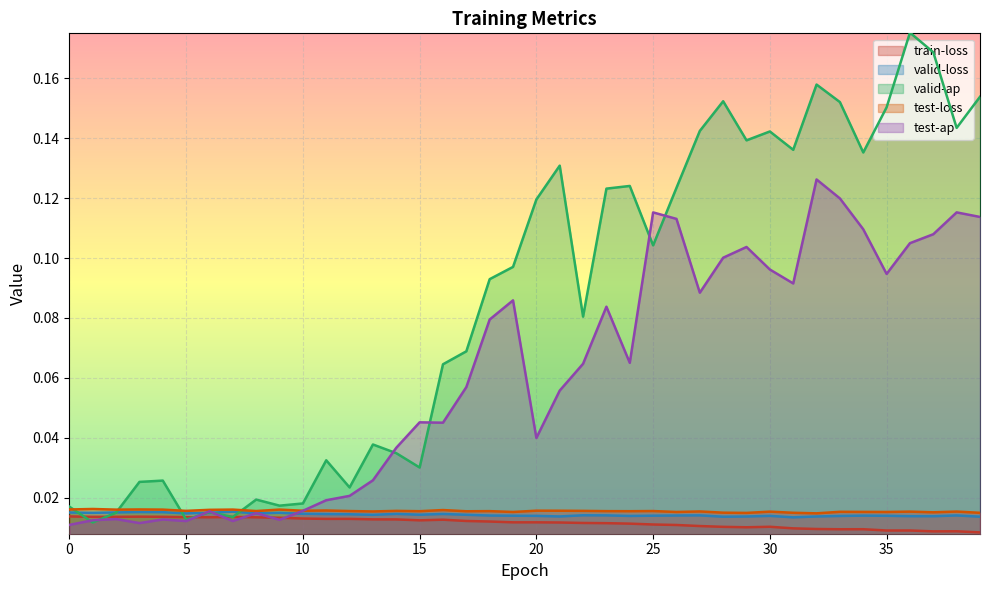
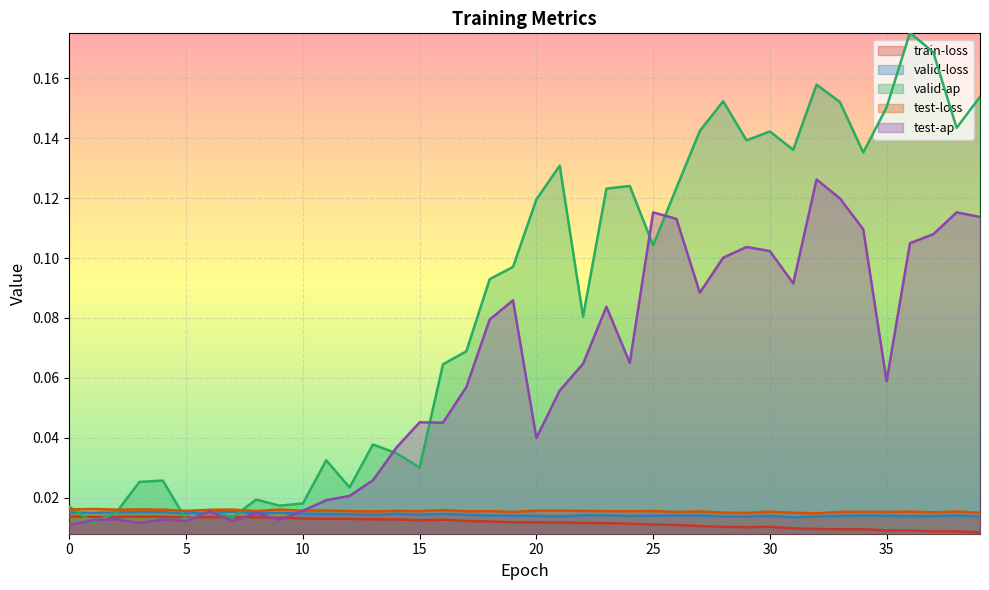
  {
    "test-ap": {
      "0": 0.011,
      "15": 0.045,
      "20": 0.040,
      "25": 0.115,
-     "30": 0.096,
-     "35": 0.095
+     "30": 0.102,
+     "35": 0.059
    }
  }
